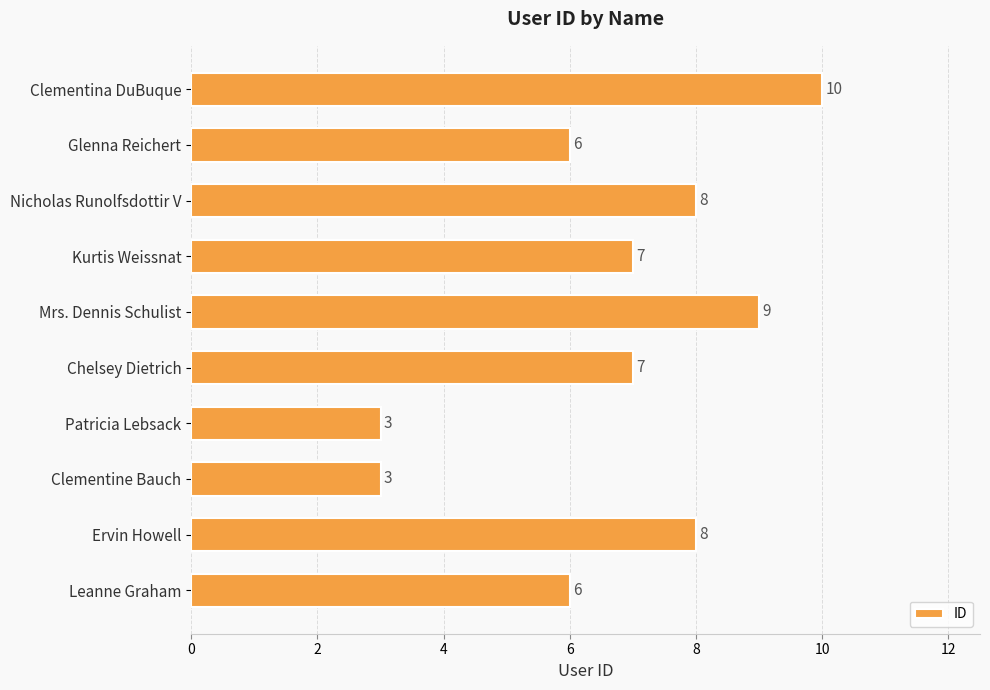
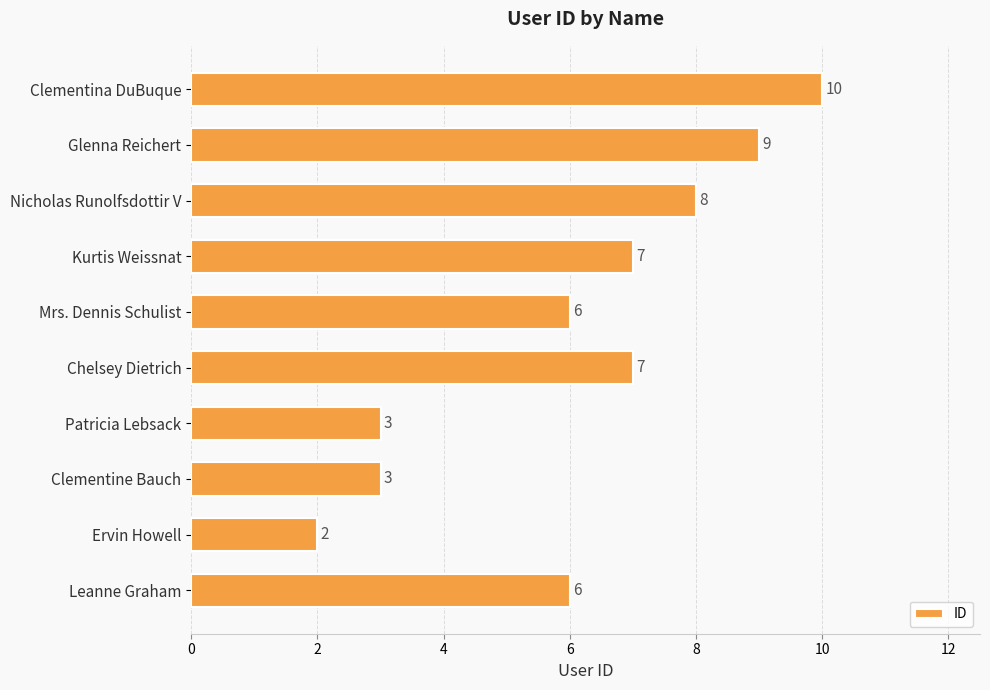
  {
    "Clementina DuBuque": 10,
-   "Glenna Reichert": 6,
+   "Glenna Reichert": 9,
    "Nicholas Runolfsdottir V": 8,
    "Kurtis Weissnat": 7,
-   "Mrs. Dennis Schulist": 9,
+   "Mrs. Dennis Schulist": 6,
    "Chelsey Dietrich": 7,
    "Patricia Lebsack": 3,
    "Clementine Bauch": 3,
-   "Ervin Howell": 8,
+   "Ervin Howell": 2,
    "Leanne Graham": 6
  }
